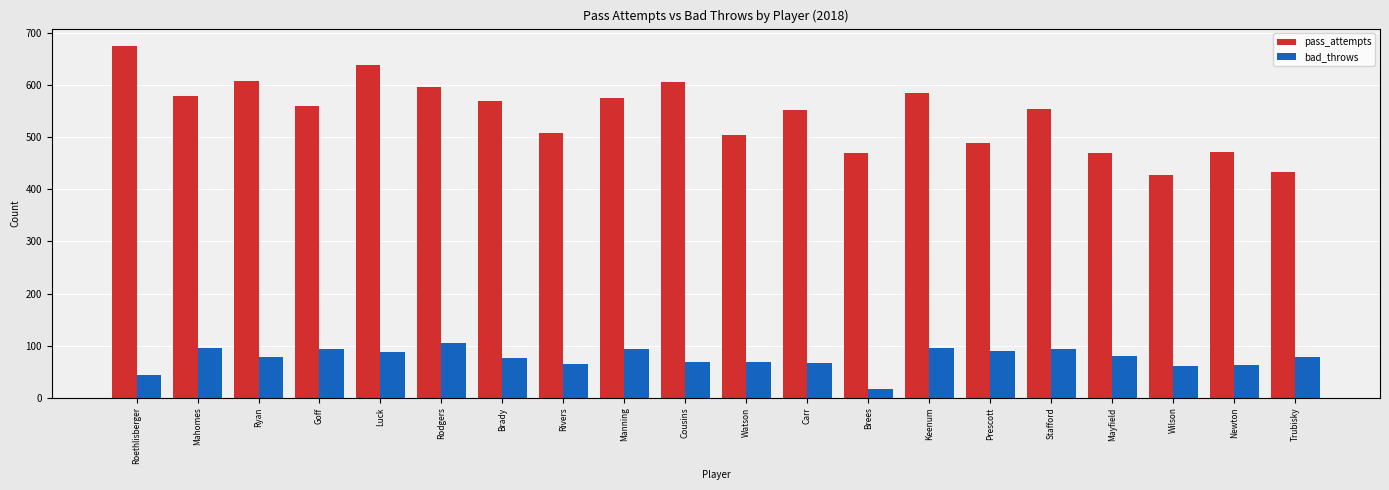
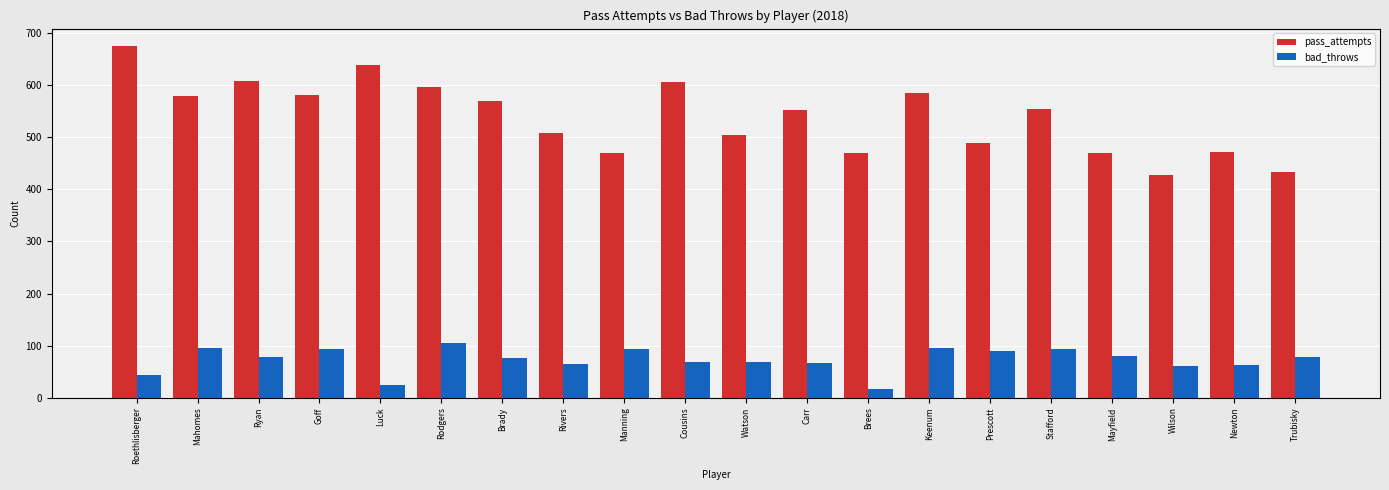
  {
    "pass_attempts": {
      "Roethlisberger": 680,
      "Mahomes": 580,
      "Ryan": 610,
-     "Goff": 560,
+     "Goff": 580,
      "Luck": 640,
      "Rodgers": 600,
      "Brady": 570,
      "Rivers": 510,
-     "Manning": 580,
+     "Manning": 470,
      "Cousins": 610,
      "Watson": 510,
      "Carr": 550,
      "Brees": 470,
      "Keenum": 590,
      "Prescott": 490,
      "Stafford": 560,
      "Mayfield": 470,
      "Wilson": 430,
      "Newton": 470,
      "Trubisky": 430
    },
    "bad_throws": {
      "Roethlisberger": 40,
      "Mahomes": 100,
      "Ryan": 80,
      "Goff": 90,
-     "Luck": 90,
+     "Luck": 20,
      "Rodgers": 110,
      "Brady": 80,
      "Rivers": 60,
      "Manning": 90,
      "Cousins": 70,
      "Watson": 70,
      "Carr": 70,
      "Brees": 20,
      "Keenum": 100,
      "Prescott": 90,
      "Stafford": 90,
      "Mayfield": 80,
      "Wilson": 60,
      "Newton": 60,
      "Trubisky": 80
    }
  }
